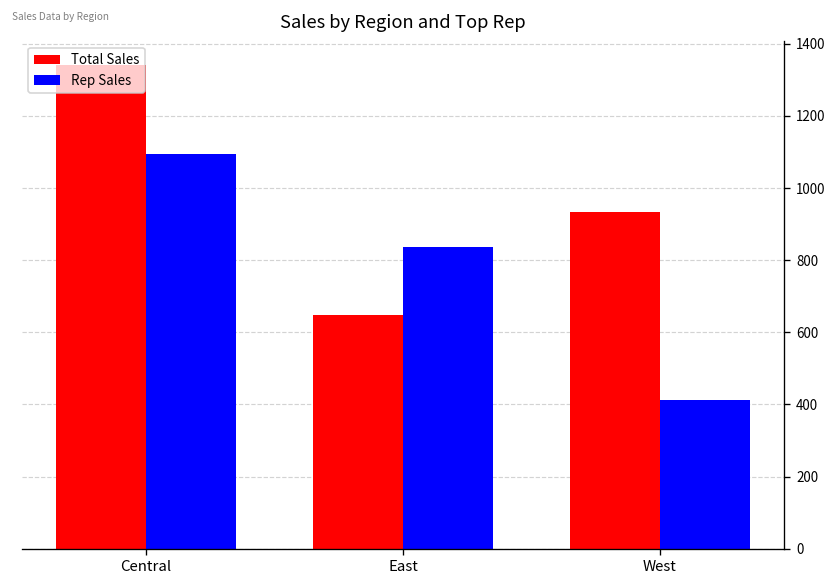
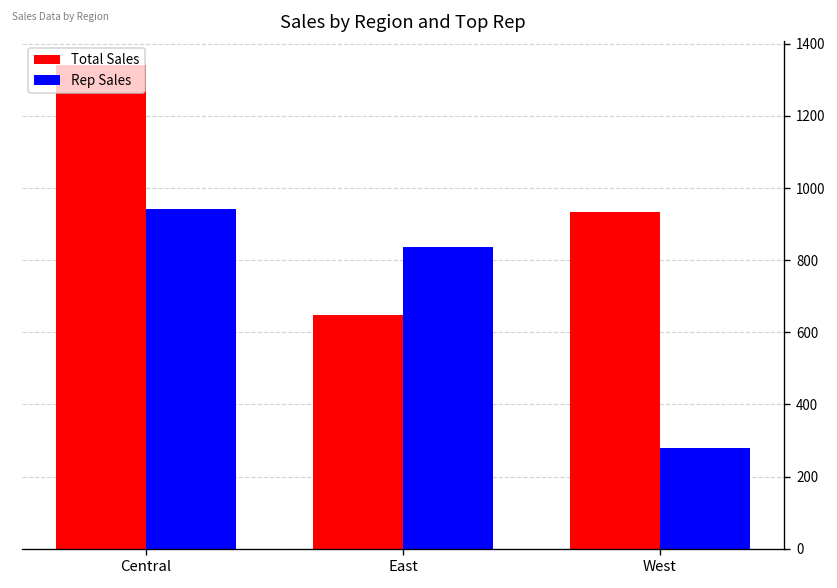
  {
    "Total Sales": {
      "East": 650,
      "West": 940
    },
    "Rep Sales": {
-     "Central": 1090,
+     "Central": 940,
      "East": 840,
-     "West": 410
+     "West": 280
    }
  }
